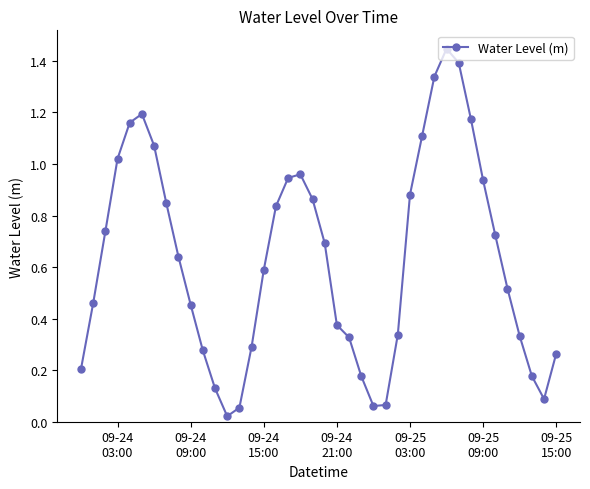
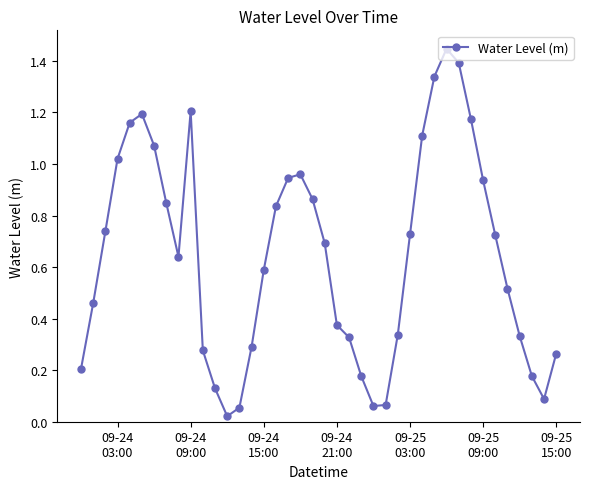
  {
    "09-24 03:00": 1.02,
-   "09-24 09:00": 0.45,
+   "09-24 09:00": 1.20,
    "09-24 15:00": 0.59,
    "09-24 21:00": 0.38,
-   "09-25 03:00": 0.88,
+   "09-25 03:00": 0.73,
    "09-25 09:00": 0.94,
    "09-25 15:00": 0.26
  }
